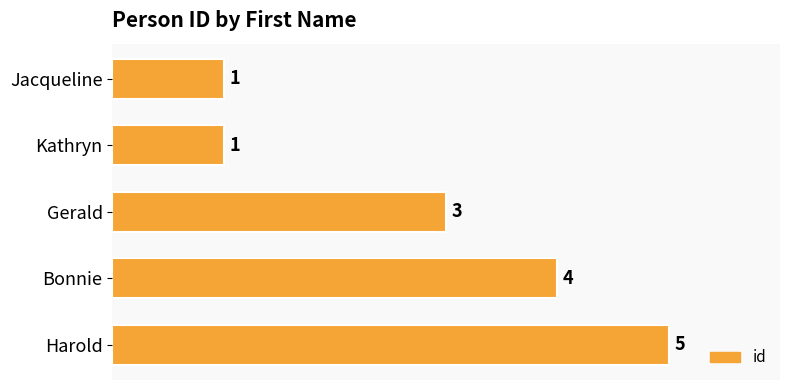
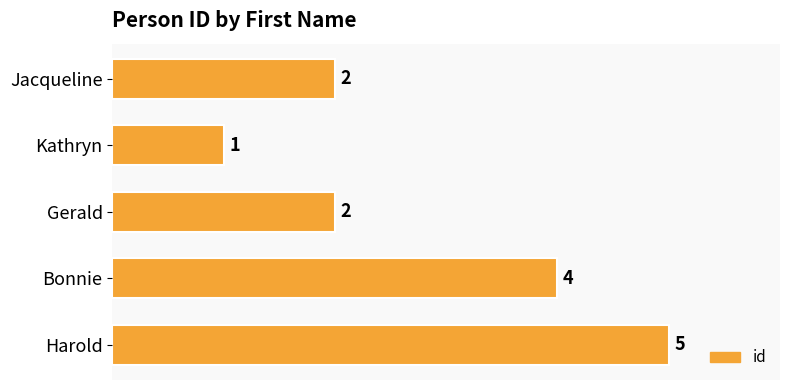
  {
-   "Jacqueline": 1,
+   "Jacqueline": 2,
    "Kathryn": 1,
-   "Gerald": 3,
+   "Gerald": 2,
    "Bonnie": 4,
    "Harold": 5
  }
